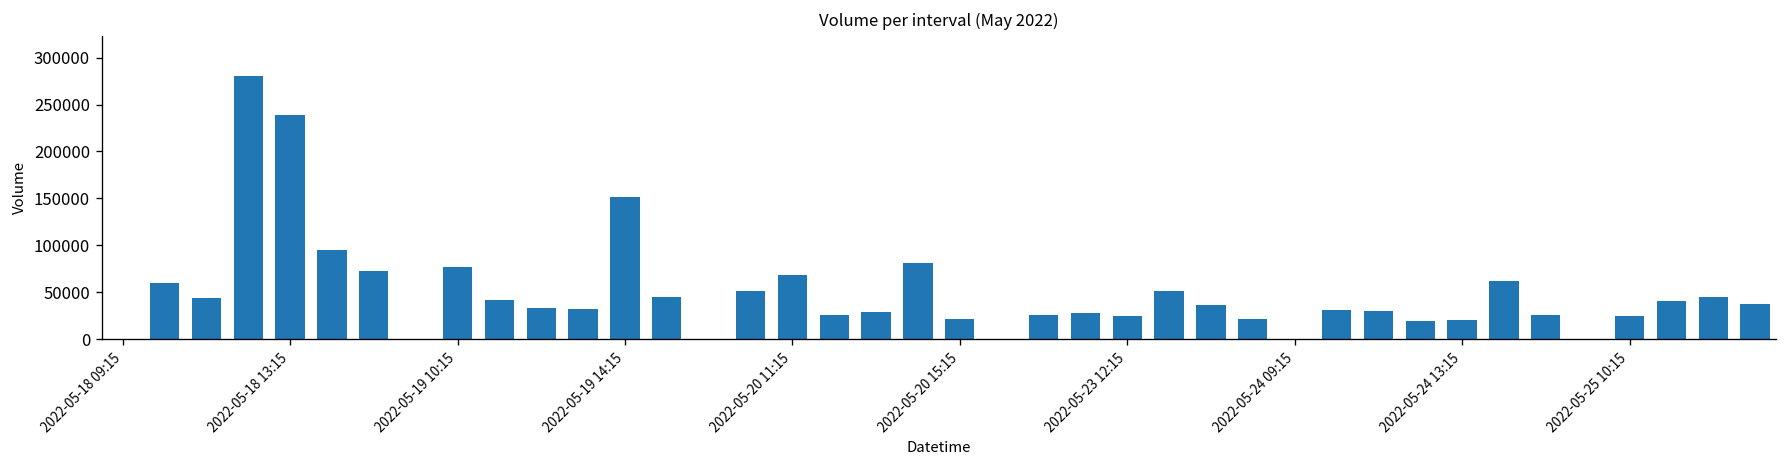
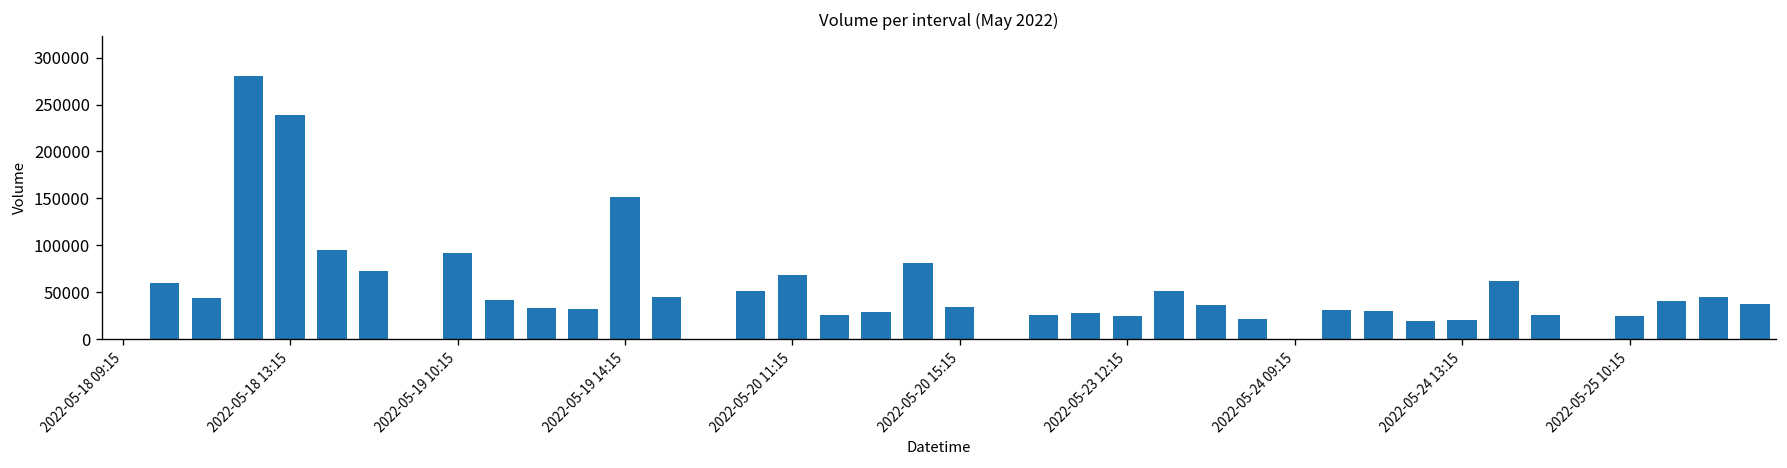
  {
    "2022-05-18 09:15": 0,
    "2022-05-18 13:15": 240000,
-   "2022-05-19 10:15": 80000,
+   "2022-05-19 10:15": 90000,
    "2022-05-19 14:15": 150000,
    "2022-05-20 11:15": 70000,
-   "2022-05-20 15:15": 20000,
+   "2022-05-20 15:15": 30000,
    "2022-05-23 12:15": 20000,
    "2022-05-24 09:15": 0,
    "2022-05-24 13:15": 20000,
    "2022-05-25 10:15": 20000
  }
